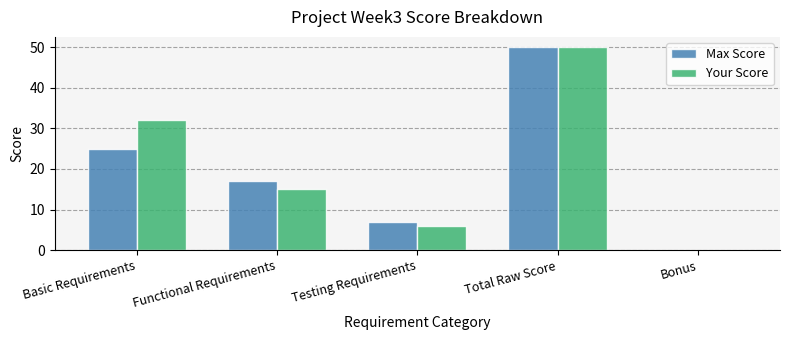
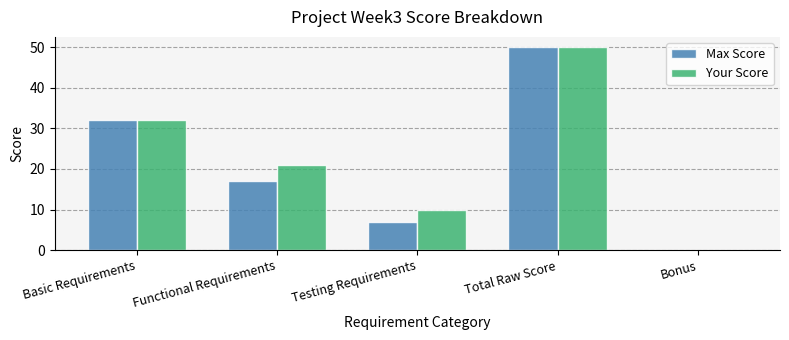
  {
    "Max Score": {
-     "Basic Requirements": 25,
+     "Basic Requirements": 32,
      "Functional Requirements": 17,
      "Testing Requirements": 7,
      "Total Raw Score": 50,
      "Bonus": 0
    },
    "Your Score": {
      "Basic Requirements": 32,
-     "Functional Requirements": 15,
-     "Testing Requirements": 6,
+     "Functional Requirements": 21,
+     "Testing Requirements": 10,
      "Total Raw Score": 50,
      "Bonus": 0
    }
  }
